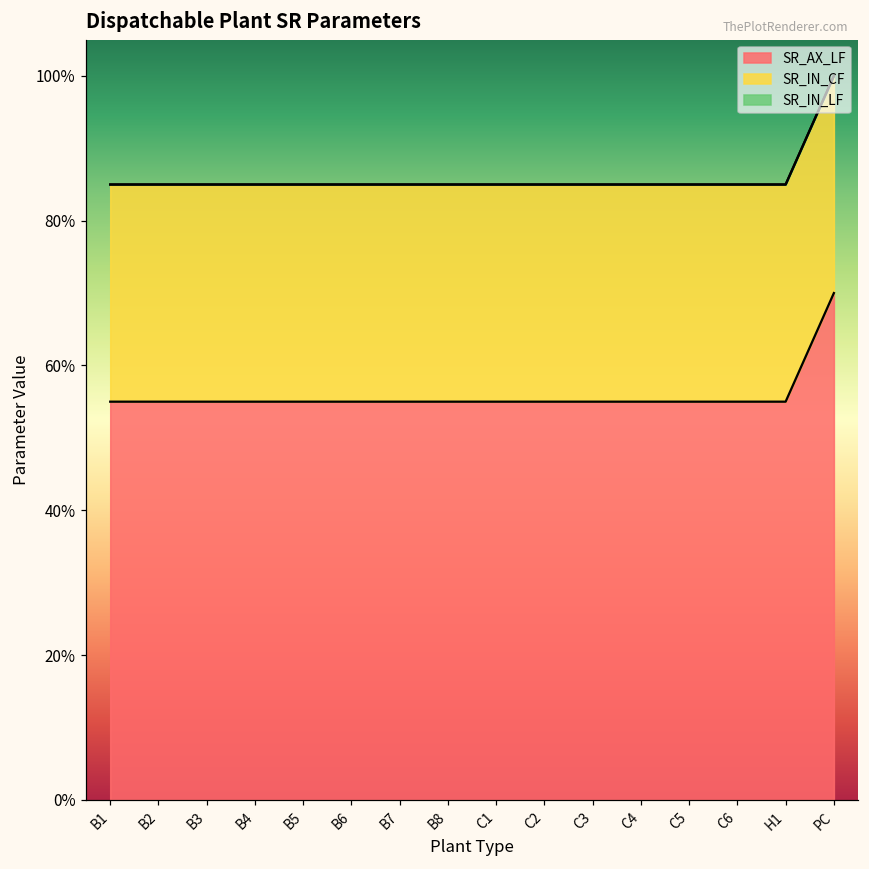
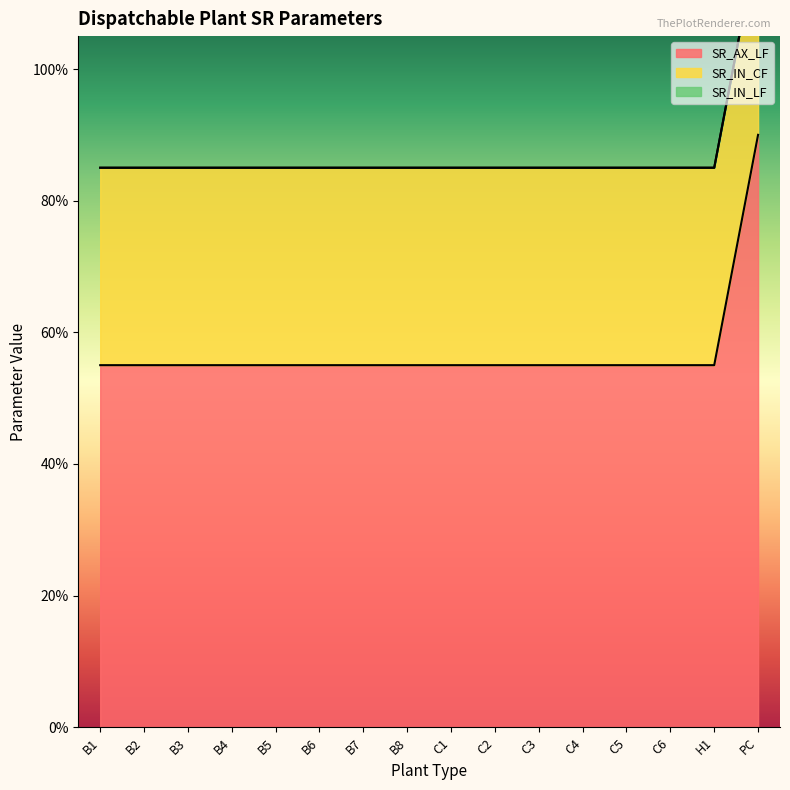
  {
    "SR_AX_LF": {
      "B1": "55%",
      "B2": "55%",
      "B3": "55%",
      "B4": "55%",
      "B5": "55%",
      "B6": "55%",
      "B7": "55%",
      "B8": "55%",
      "C1": "55%",
      "C2": "55%",
      "C3": "55%",
      "C4": "55%",
      "C5": "55%",
      "C6": "55%",
      "H1": "55%",
-     "PC": "70%"
+     "PC": "90%"
    }
  }
